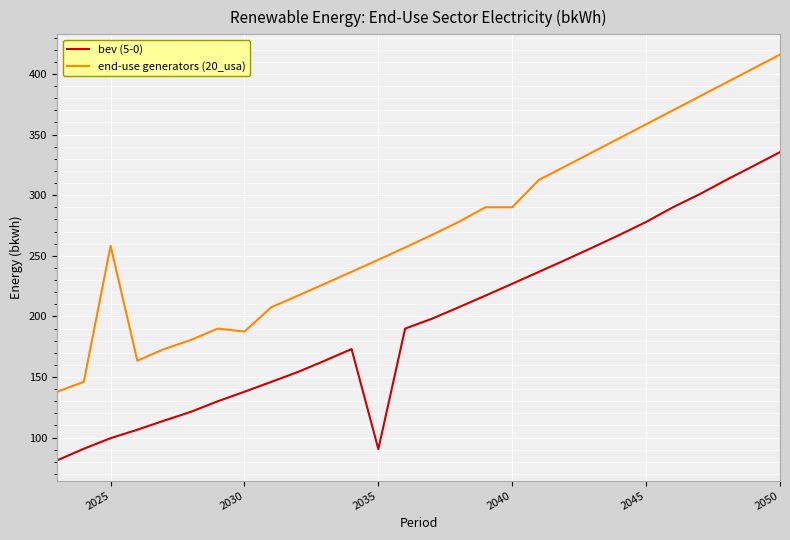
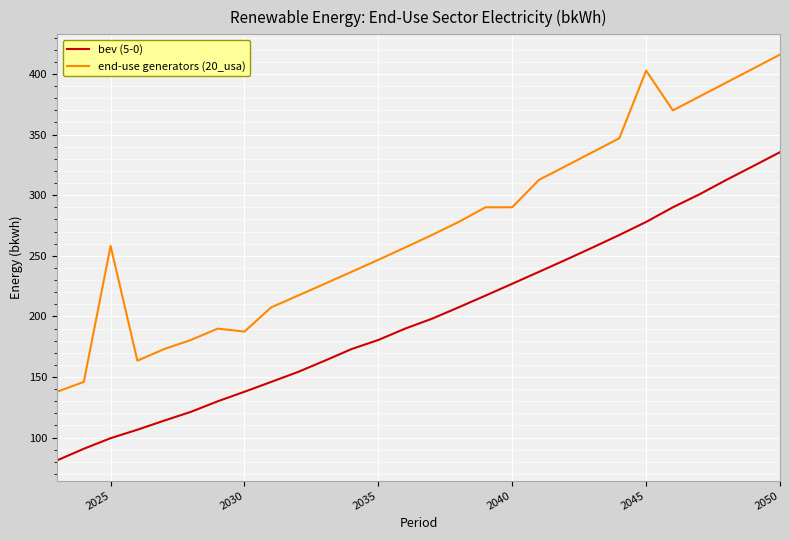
  {
    "bev (5-0)": {
      "2025": 100,
      "2030": 138,
-     "2035": 91,
+     "2035": 181,
      "2040": 227,
      "2045": 278,
      "2050": 336
    },
    "end-use generators (20_usa)": {
      "2025": 258,
      "2030": 187,
      "2035": 247,
      "2040": 290,
-     "2045": 359,
+     "2045": 403,
      "2050": 416
    }
  }
